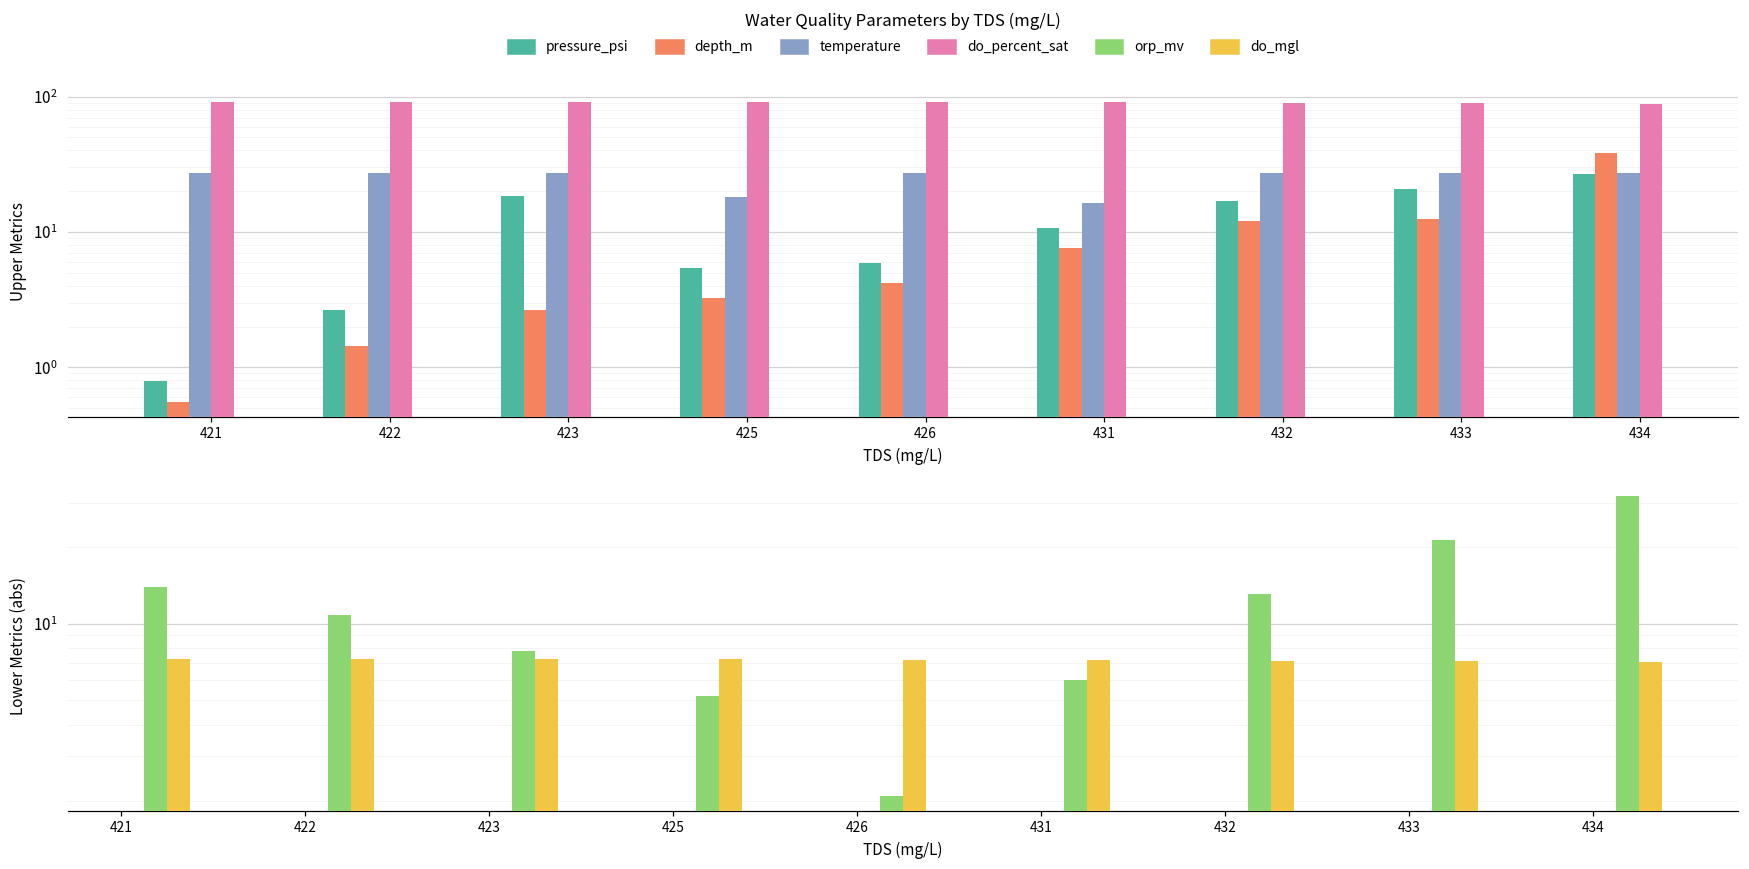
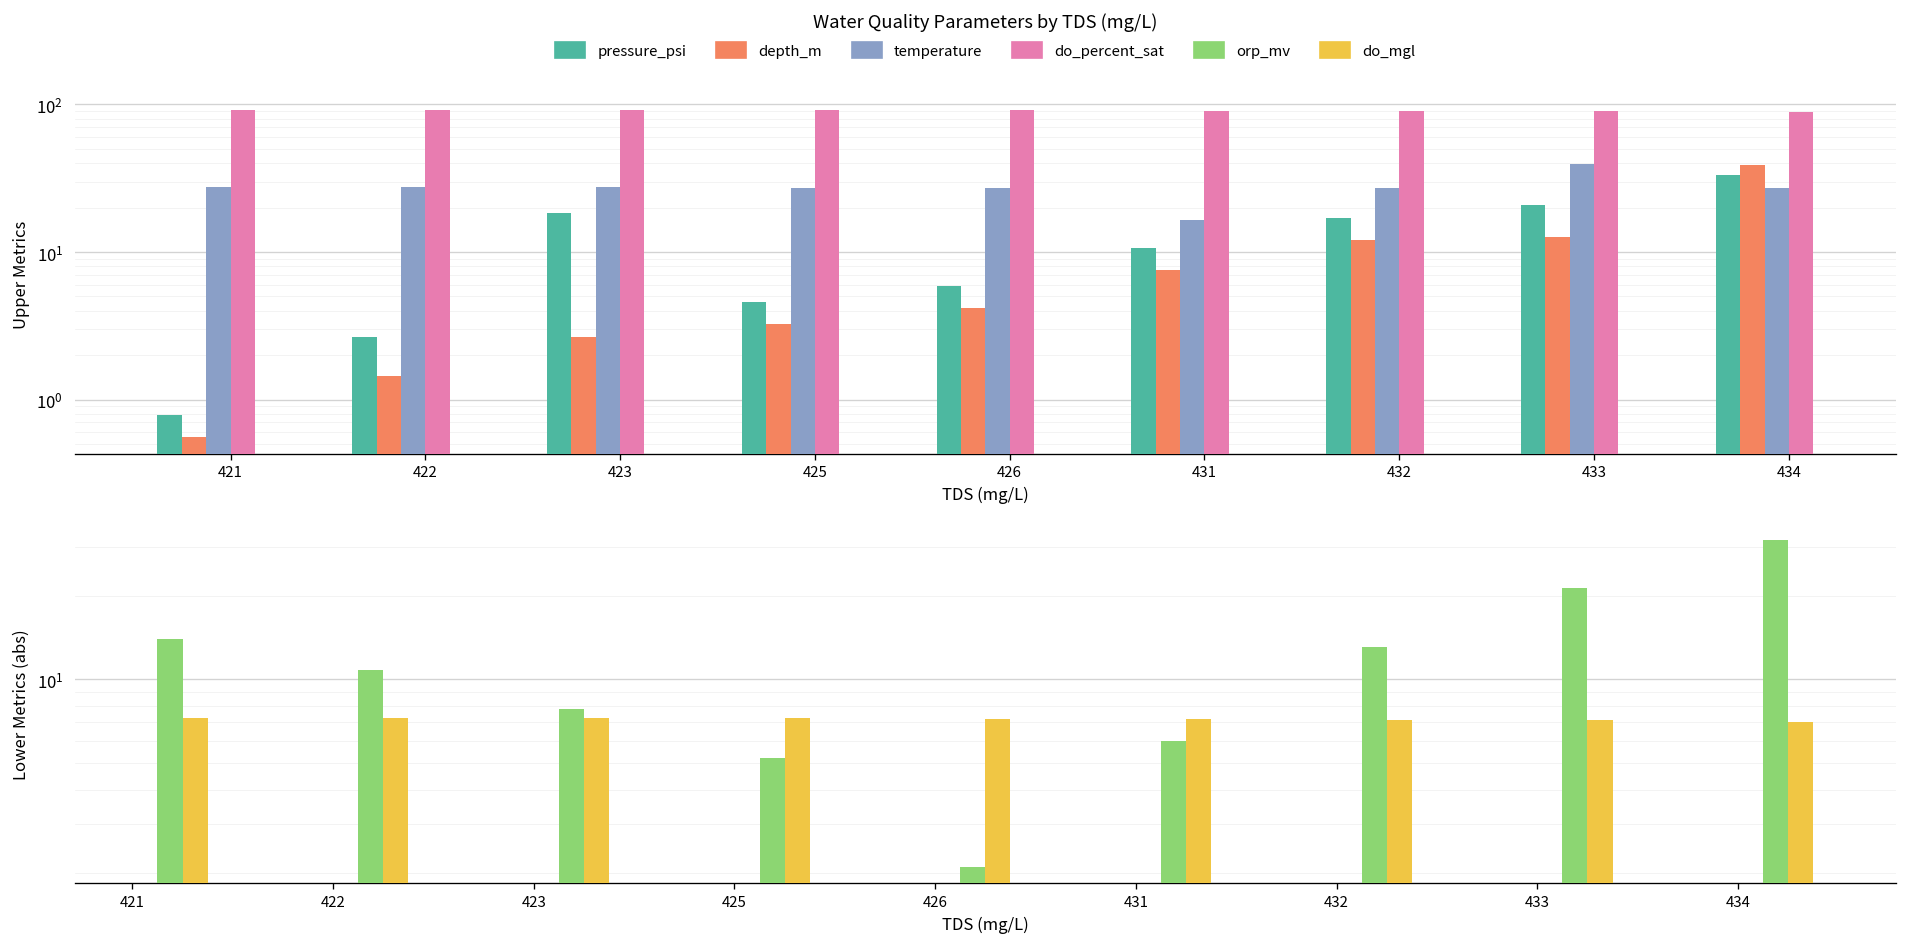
  {
    "Water Quality Parameters by TDS (mg/L)": {
      "pressure_psi": {
        "421": 0.8,
        "422": 2.7,
        "423": 18,
-       "425": 5,
+       "425": 4.6,
        "426": 6,
        "431": 11,
        "432": 17,
        "433": 21,
-       "434": 27
+       "434": 33
      },
      "depth_m": {
        "421": 0.6,
        "422": 1.4,
        "423": 2.6,
        "425": 3.2,
        "426": 4.2,
        "431": 8,
        "432": 12,
        "433": 13,
        "434": 39
      },
      "temperature": {
        "421": 27,
        "422": 27,
        "423": 27,
-       "425": 18,
+       "425": 27,
        "426": 27,
        "431": 16,
        "432": 27,
-       "433": 27,
+       "433": 39,
        "434": 27
      },
      "do_percent_sat": {
        "421": 90,
        "422": 90,
        "423": 90,
        "425": 90,
        "426": 90,
        "431": 90,
        "432": 90,
        "433": 90,
        "434": 90
      }
    }
  }
